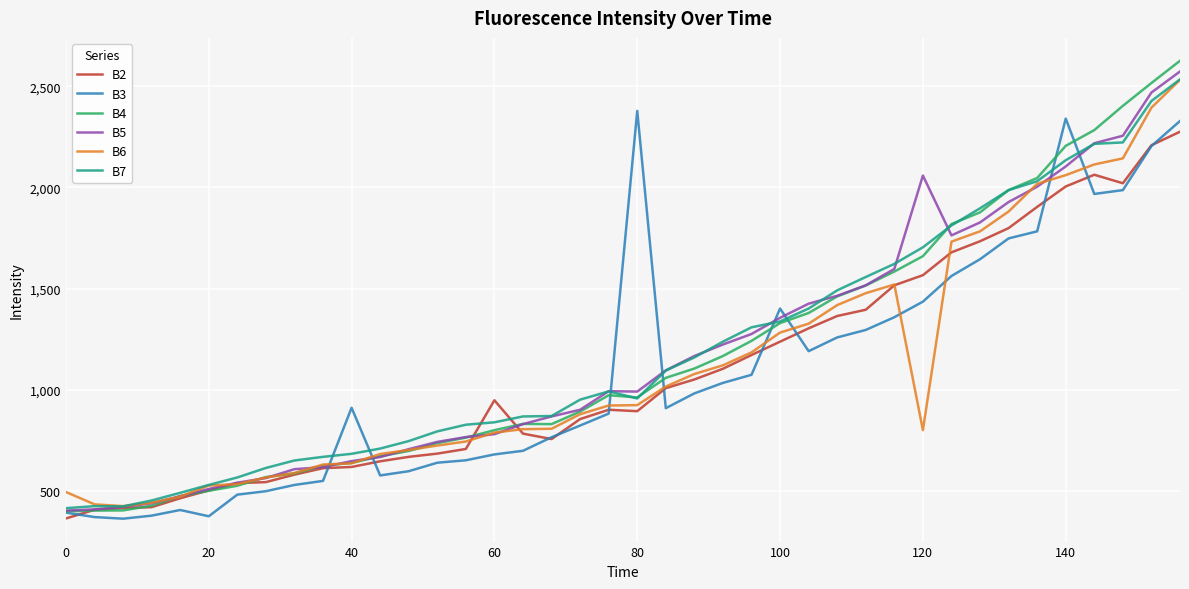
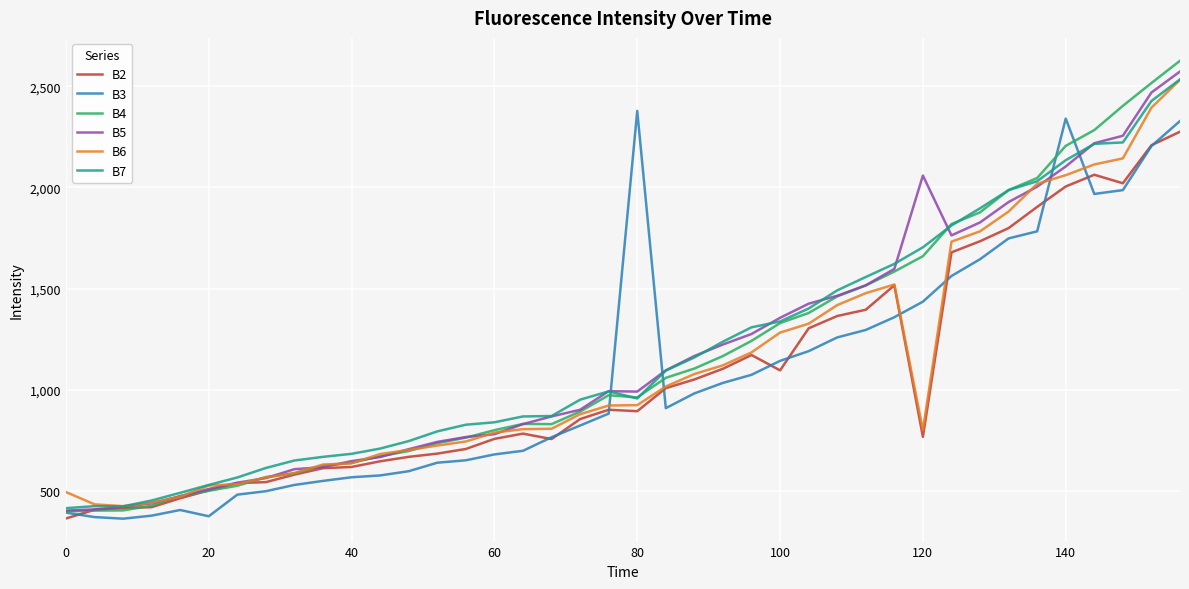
  {
    "B2": {
      "0": "360",
      "40": "620",
-     "60": "950",
+     "60": "760",
      "80": "890",
-     "100": "1,240",
-     "120": "1,570",
+     "100": "1,100",
+     "120": "770",
      "140": "2,010"
    },
    "B3": {
      "20": "370",
-     "40": "910",
+     "40": "570",
      "60": "680",
      "80": "2,380",
-     "100": "1,400",
+     "100": "1,140",
      "120": "1,440",
      "140": "2,340"
    },
    "B5": {
      "80": "990",
      "100": "1,360",
      "120": "2,060",
      "140": "2,100"
    },
    "B6": {
      "0": "490",
      "80": "920",
      "100": "1,280",
      "120": "800",
      "140": "2,060"
    }
  }
